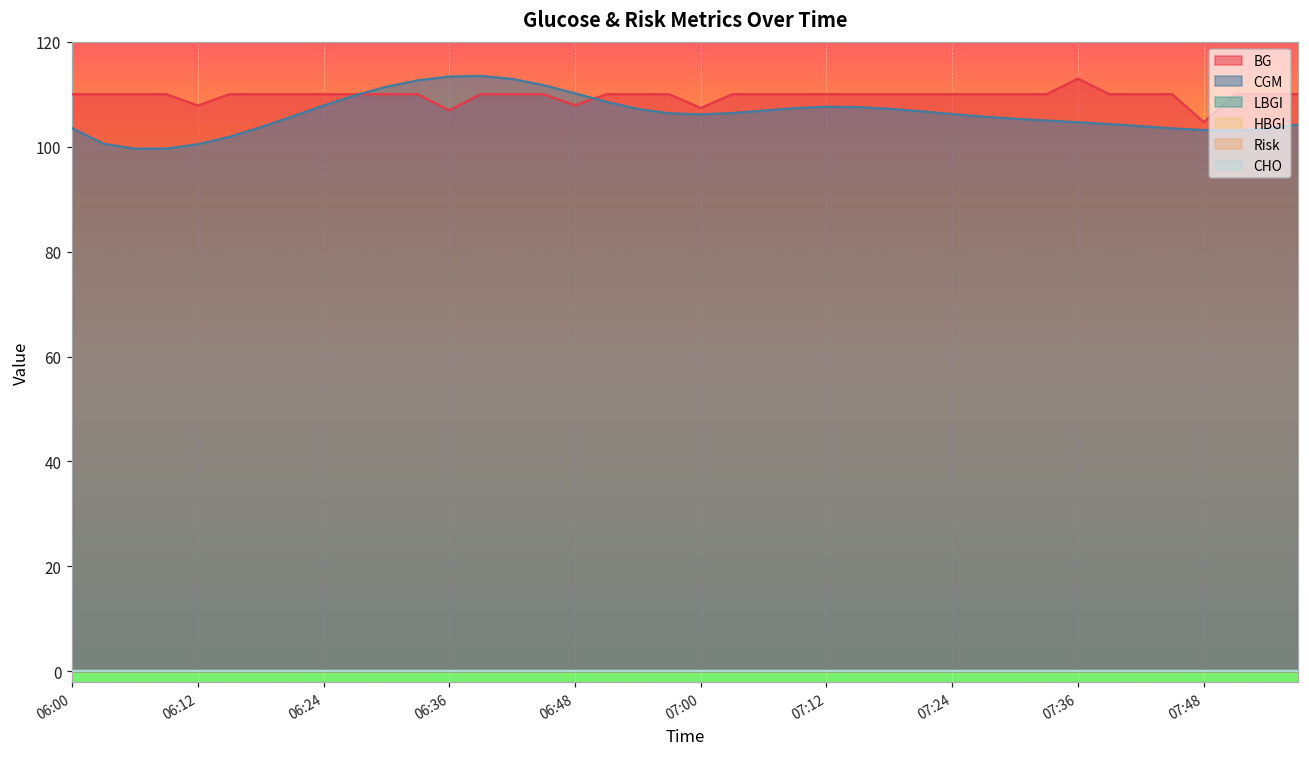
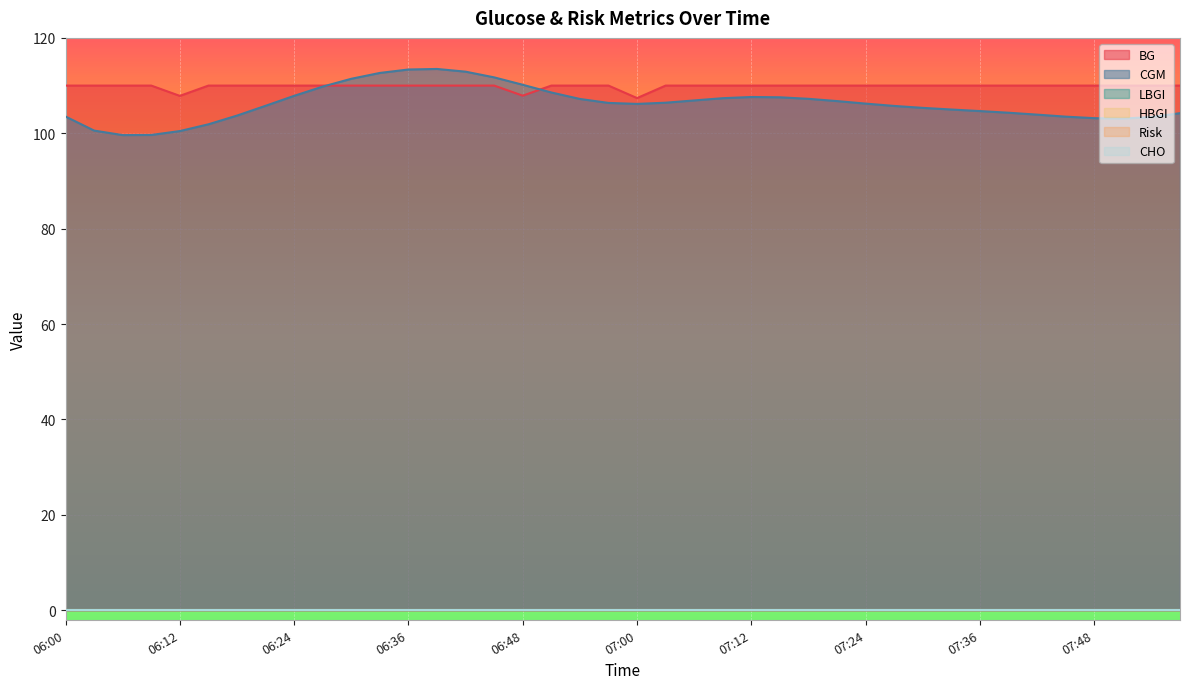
  {
    "BG": {
      "06:00": 110,
      "06:12": 108,
      "06:24": 110,
-     "06:36": 107,
+     "06:36": 110,
      "06:48": 108,
      "07:00": 107,
      "07:12": 110,
      "07:24": 110,
-     "07:36": 113,
-     "07:48": 105
+     "07:36": 110,
+     "07:48": 110
    }
  }
